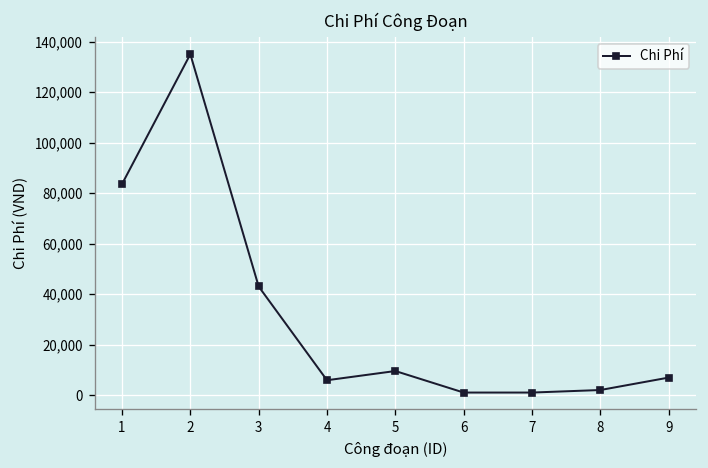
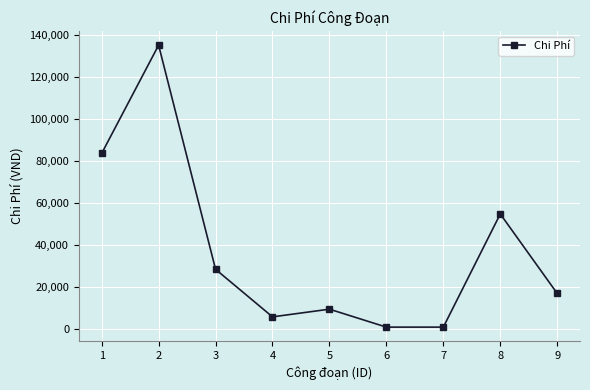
  {
    "1": "84,000",
    "2": "135,000",
-   "3": "43,000",
+   "3": "28,000",
    "4": "6,000",
    "5": "10,000",
    "6": "1,000",
    "7": "1,000",
-   "8": "2,000",
-   "9": "7,000"
+   "8": "55,000",
+   "9": "17,000"
  }
